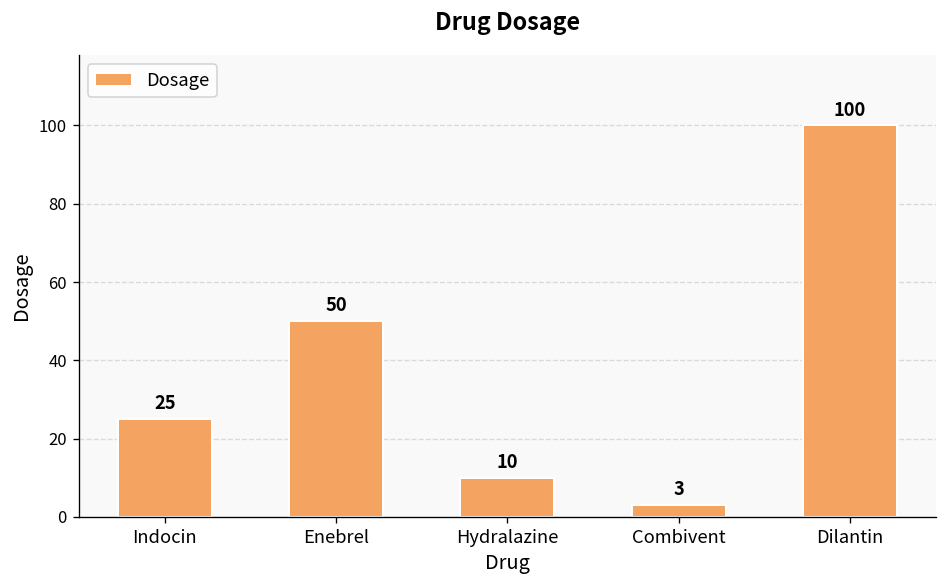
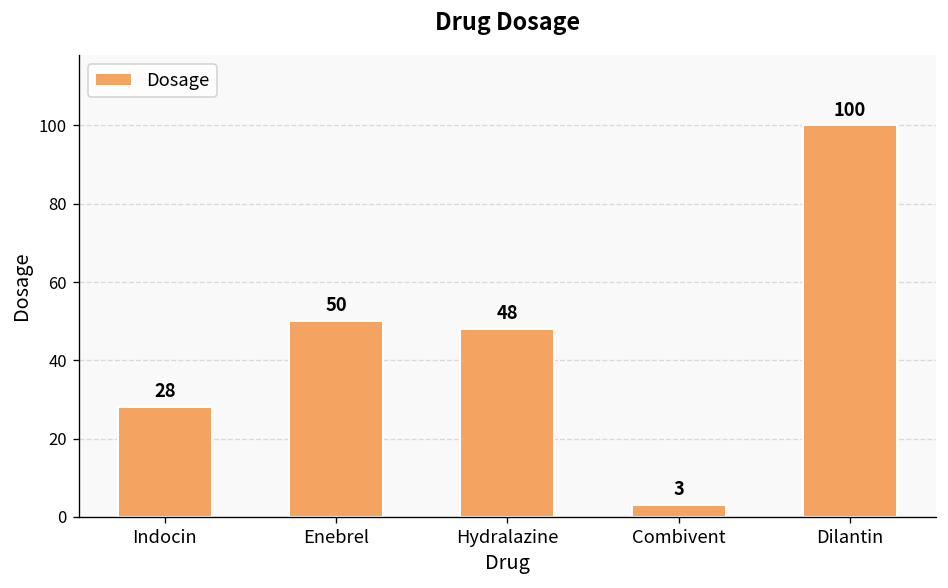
  {
-   "Indocin": 25,
+   "Indocin": 28,
    "Enebrel": 50,
-   "Hydralazine": 10,
+   "Hydralazine": 48,
    "Combivent": 3,
    "Dilantin": 100
  }
